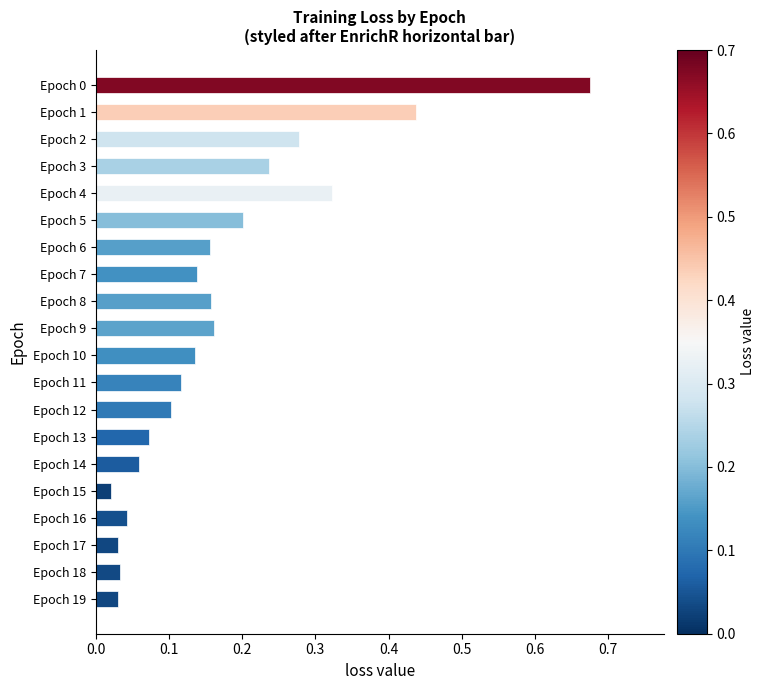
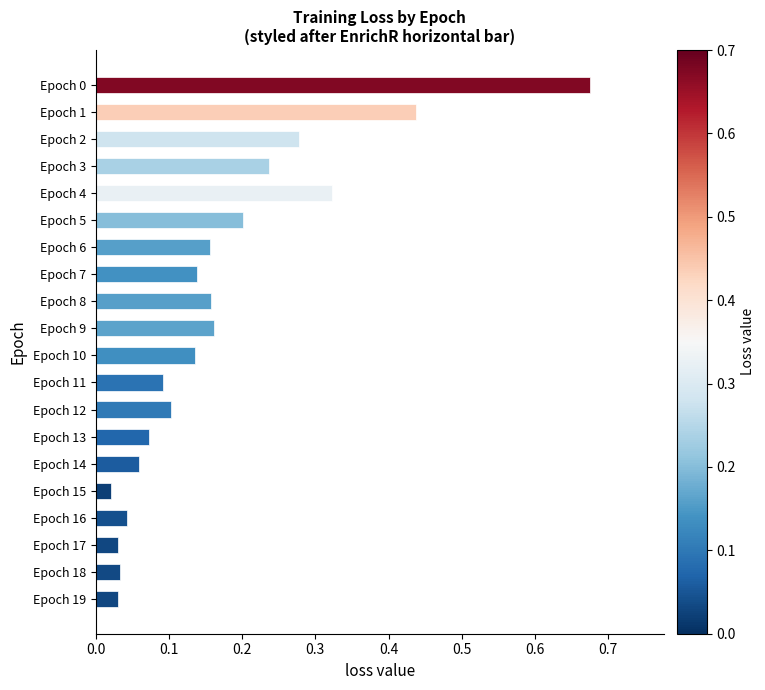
  {
    "Epoch 0": 0.67,
    "Epoch 1": 0.44,
    "Epoch 2": 0.28,
    "Epoch 3": 0.24,
    "Epoch 4": 0.32,
    "Epoch 5": 0.20,
    "Epoch 6": 0.16,
    "Epoch 7": 0.14,
    "Epoch 8": 0.16,
    "Epoch 9": 0.16,
    "Epoch 10": 0.14,
-   "Epoch 11": 0.12,
+   "Epoch 11": 0.09,
    "Epoch 12": 0.10,
    "Epoch 13": 0.07,
    "Epoch 14": 0.06,
    "Epoch 15": 0.02,
    "Epoch 16": 0.04,
    "Epoch 17": 0.03,
    "Epoch 18": 0.03,
    "Epoch 19": 0.03
  }
